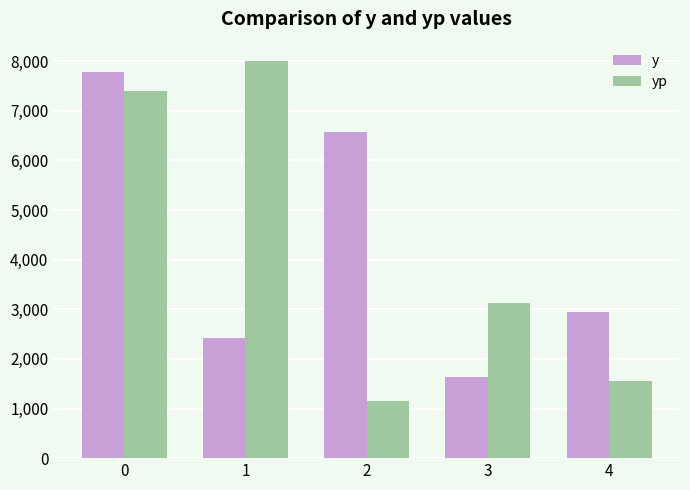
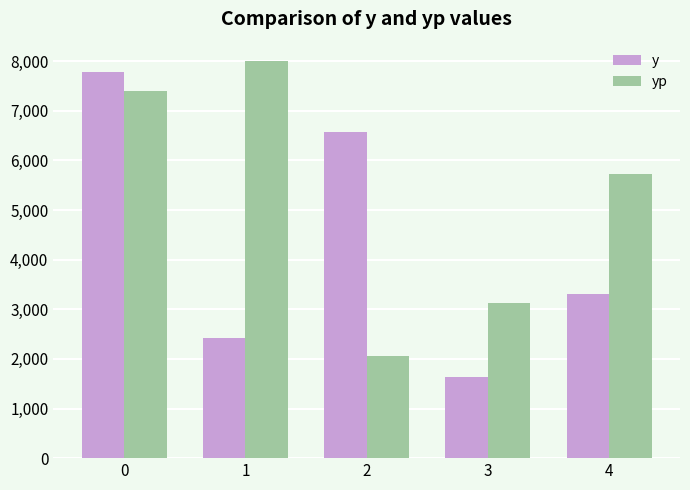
  {
    "y": {
      "0": "7,800",
      "1": "2,400",
      "2": "6,600",
      "3": "1,600",
-     "4": "2,900"
+     "4": "3,300"
    },
    "yp": {
      "0": "7,400",
      "1": "8,000",
-     "2": "1,200",
+     "2": "2,100",
      "3": "3,100",
-     "4": "1,600"
+     "4": "5,700"
    }
  }
